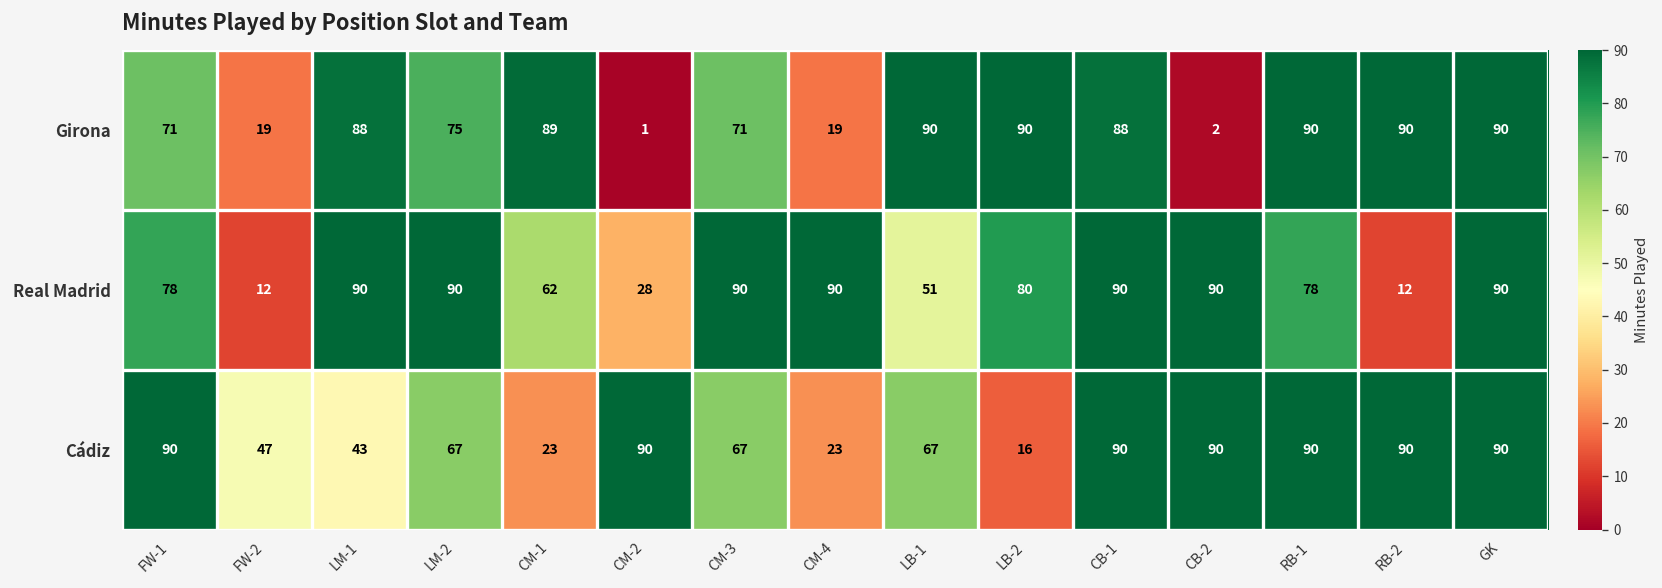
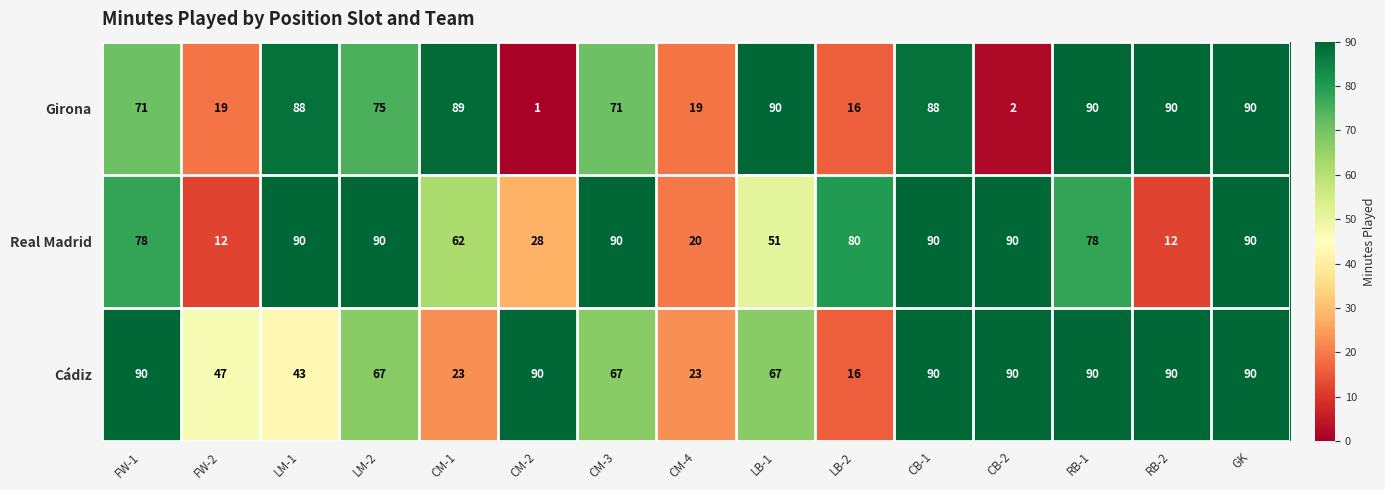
  {
    "Girona": {
      "FW-1": 71,
      "FW-2": 19,
      "LM-1": 88,
      "LM-2": 75,
      "CM-1": 89,
      "CM-2": 1,
      "CM-3": 71,
      "CM-4": 19,
      "LB-1": 90,
-     "LB-2": 90,
+     "LB-2": 16,
      "CB-1": 88,
      "CB-2": 2,
      "RB-1": 90,
      "RB-2": 90,
      "GK": 90
    },
    "Real Madrid": {
      "FW-1": 78,
      "FW-2": 12,
      "LM-1": 90,
      "LM-2": 90,
      "CM-1": 62,
      "CM-2": 28,
      "CM-3": 90,
-     "CM-4": 90,
+     "CM-4": 20,
      "LB-1": 51,
      "LB-2": 80,
      "CB-1": 90,
      "CB-2": 90,
      "RB-1": 78,
      "RB-2": 12,
      "GK": 90
    },
    "Cádiz": {
      "FW-1": 90,
      "FW-2": 47,
      "LM-1": 43,
      "LM-2": 67,
      "CM-1": 23,
      "CM-2": 90,
      "CM-3": 67,
      "CM-4": 23,
      "LB-1": 67,
      "LB-2": 16,
      "CB-1": 90,
      "CB-2": 90,
      "RB-1": 90,
      "RB-2": 90,
      "GK": 90
    }
  }
